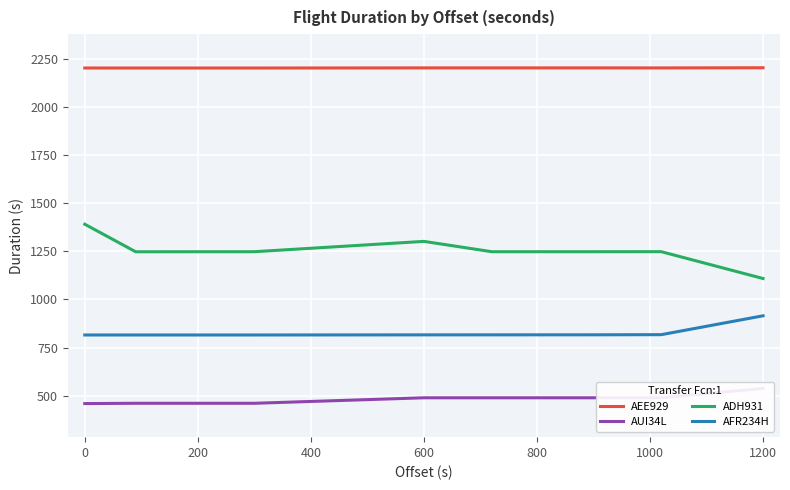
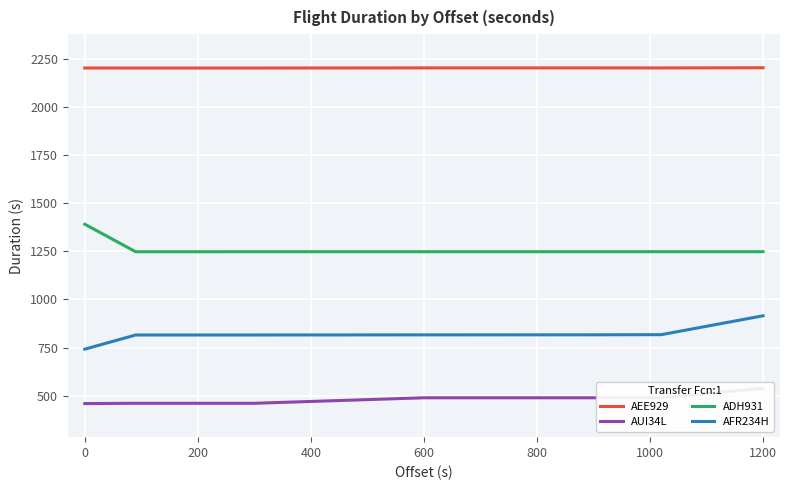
  {
    "AEE929": {
      "0": 2200,
      "600": 2200,
      "1200": 2200
    },
    "AUI34L": {
      "0": 460,
      "600": 490
    },
    "ADH931": {
      "0": 1390,
-     "600": 1300,
-     "1200": 1110
+     "600": 1250,
+     "1200": 1250
    },
    "AFR234H": {
-     "0": 820,
+     "0": 740,
      "600": 820,
      "1200": 910
    }
  }
